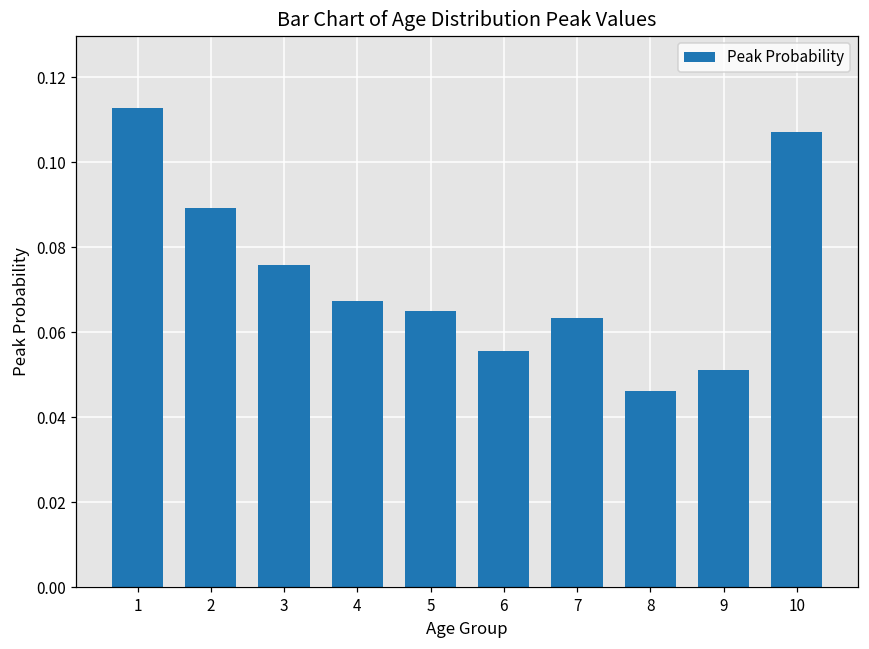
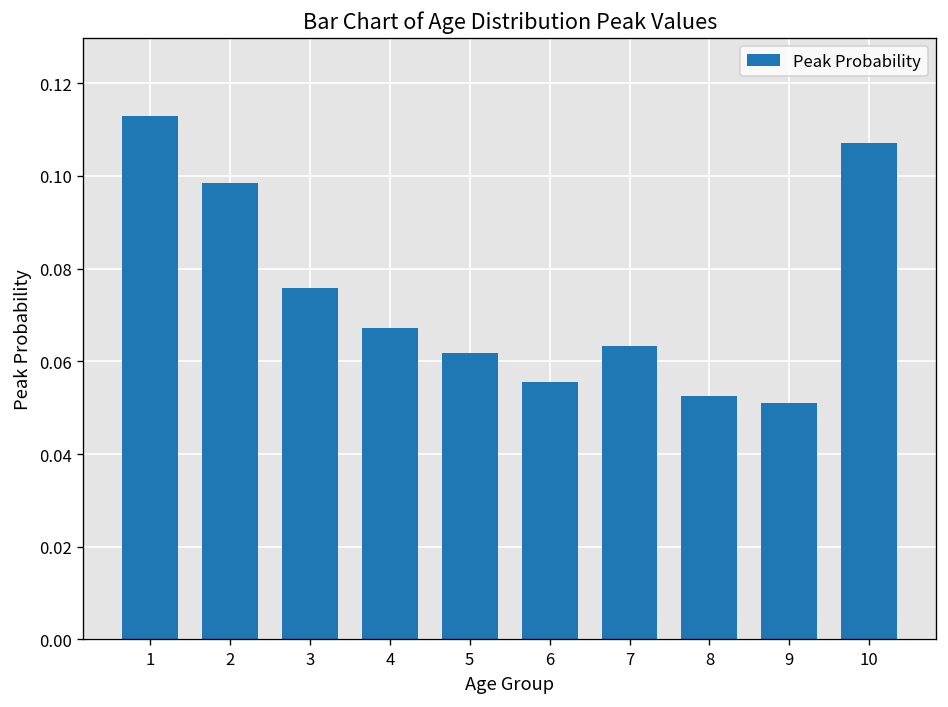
  {
    "1": 0.113,
-   "2": 0.089,
+   "2": 0.099,
    "3": 0.076,
    "4": 0.067,
-   "5": 0.065,
+   "5": 0.062,
    "6": 0.056,
    "7": 0.063,
-   "8": 0.046,
+   "8": 0.053,
    "9": 0.051,
    "10": 0.107
  }
